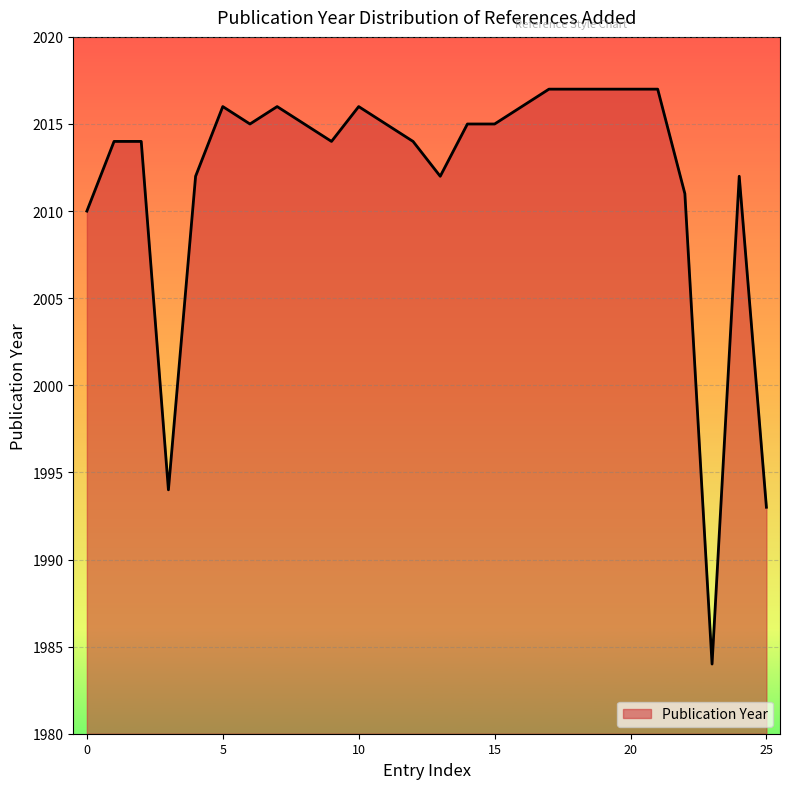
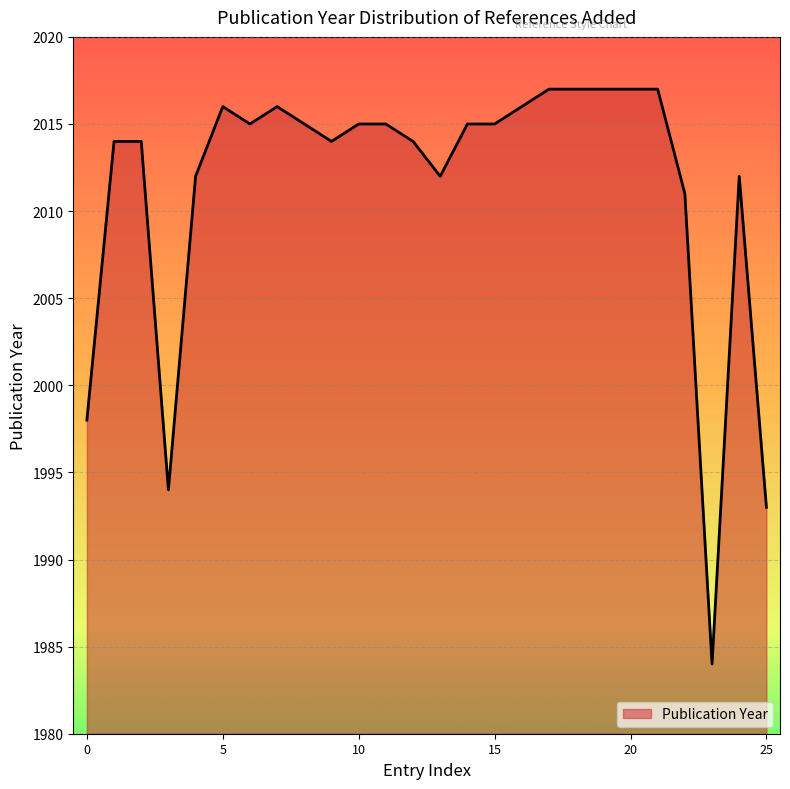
  {
-   "0": 2010,
+   "0": 1998,
    "5": 2016,
-   "10": 2016,
+   "10": 2015,
    "15": 2015,
    "20": 2017,
    "25": 1993
  }
